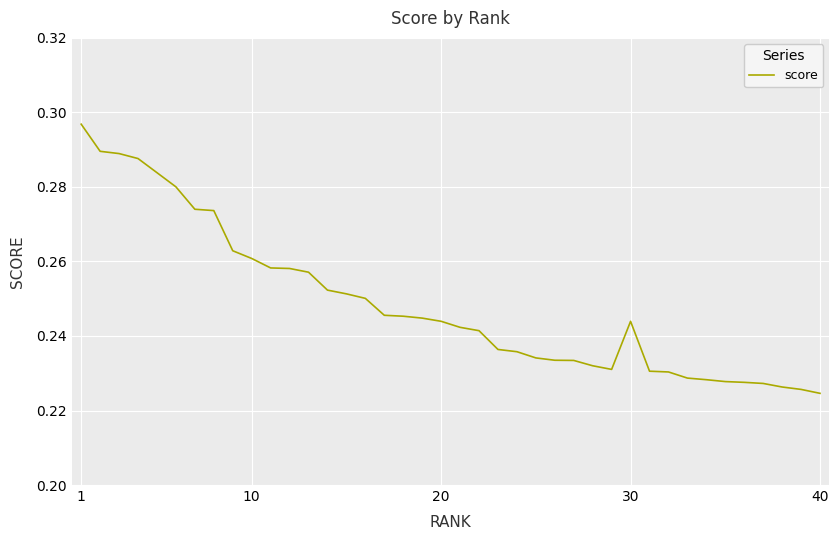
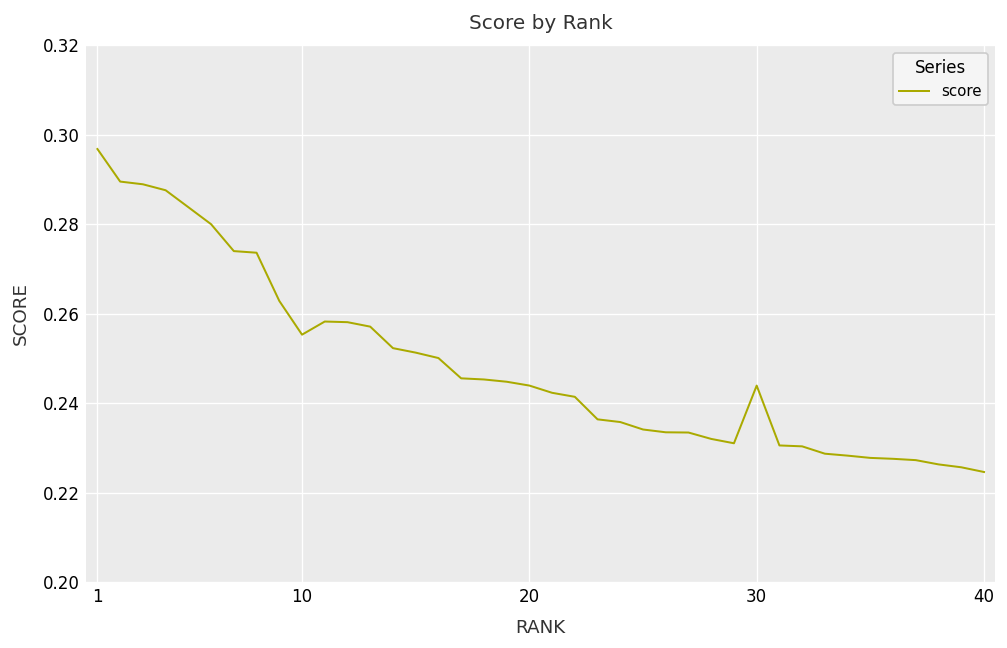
  {
    "1": 0.297,
-   "10": 0.261,
+   "10": 0.255,
    "20": 0.244,
    "30": 0.244,
    "40": 0.225
  }
